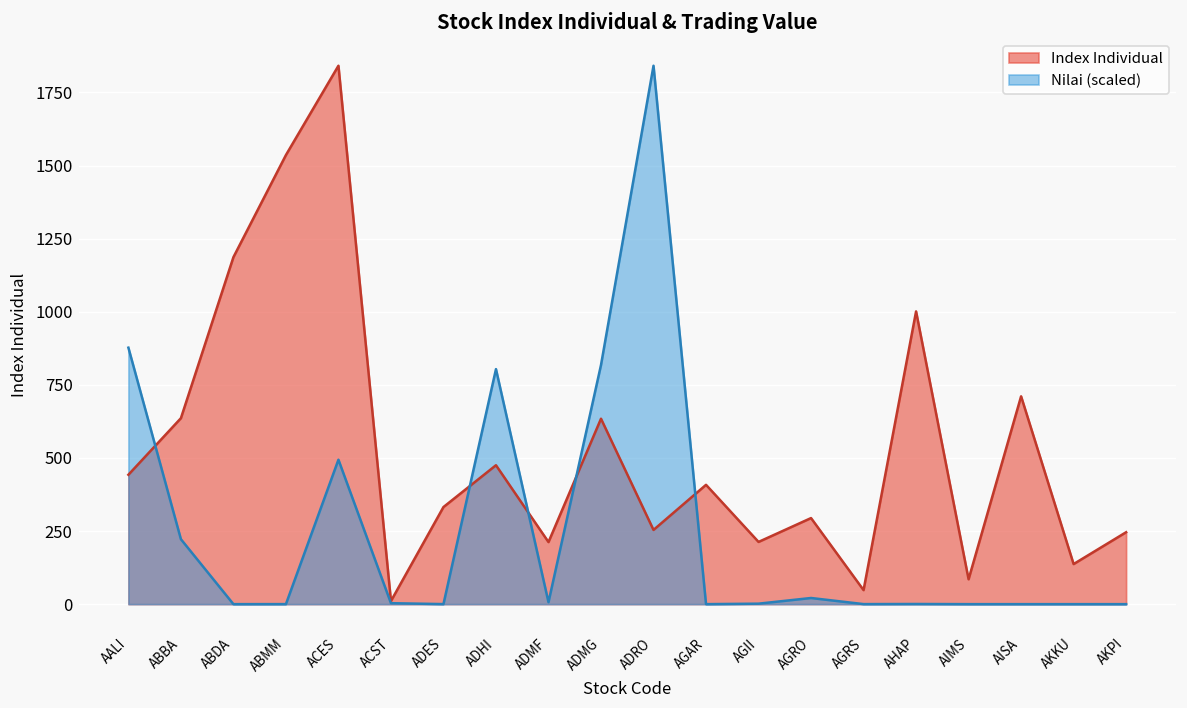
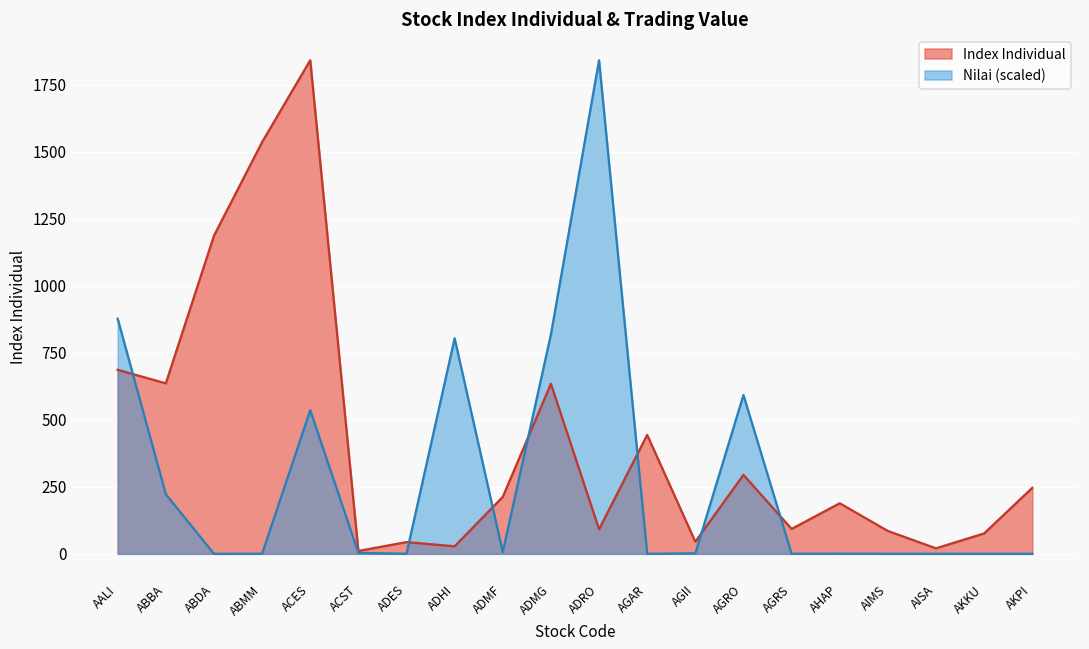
  {
    "Index Individual": {
-     "AALI": 440,
+     "AALI": 690,
      "ABBA": 640,
      "ABDA": 1190,
      "ABMM": 1540,
      "ACES": 1840,
-     "ADES": 330,
-     "ADHI": 480,
+     "ADES": 40,
+     "ADHI": 30,
      "ADMF": 210,
      "ADMG": 630,
-     "ADRO": 250,
-     "AGAR": 410,
-     "AGII": 210,
+     "ADRO": 90,
+     "AGAR": 440,
+     "AGII": 50,
      "AGRO": 290,
-     "AGRS": 50,
-     "AHAP": 1000,
+     "AGRS": 90,
+     "AHAP": 190,
      "AIMS": 90,
-     "AISA": 710,
-     "AKKU": 140,
+     "AISA": 20,
+     "AKKU": 80,
      "AKPI": 250
    },
    "Nilai (scaled)": {
      "AALI": 880,
      "ABBA": 220,
      "ABDA": 0,
      "ABMM": 0,
-     "ACES": 490,
+     "ACES": 540,
      "ADES": 0,
      "ADHI": 800,
      "ADMF": 10,
      "ADMG": 820,
      "ADRO": 1840,
      "AGAR": 0,
      "AGII": 0,
-     "AGRO": 20,
+     "AGRO": 590,
      "AGRS": 0,
      "AHAP": 0,
      "AIMS": 0,
      "AISA": 0,
      "AKKU": 0,
      "AKPI": 0
    }
  }
